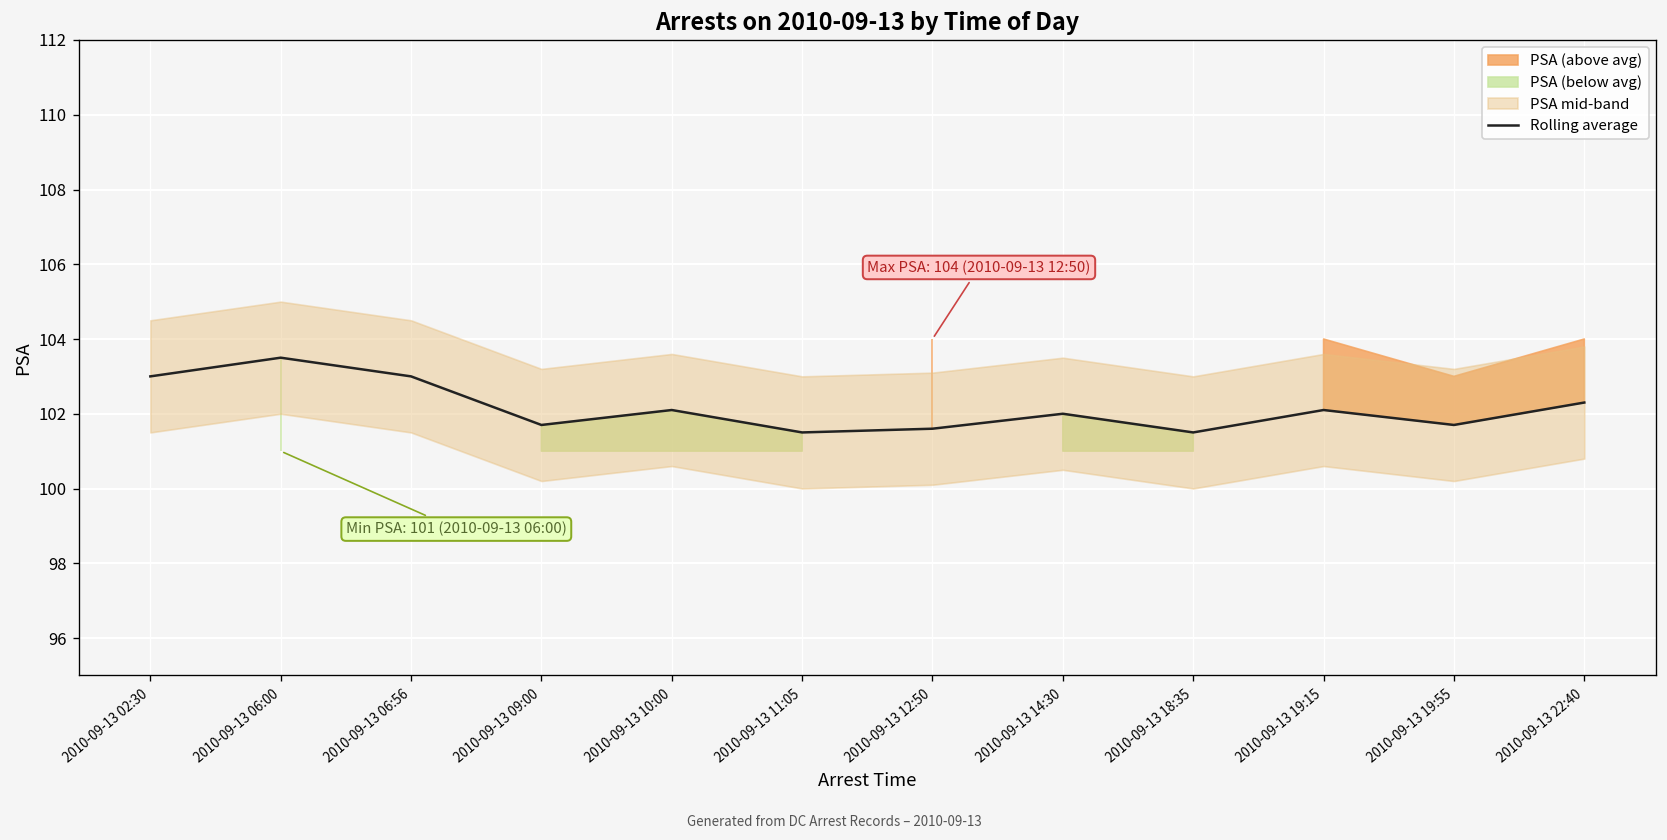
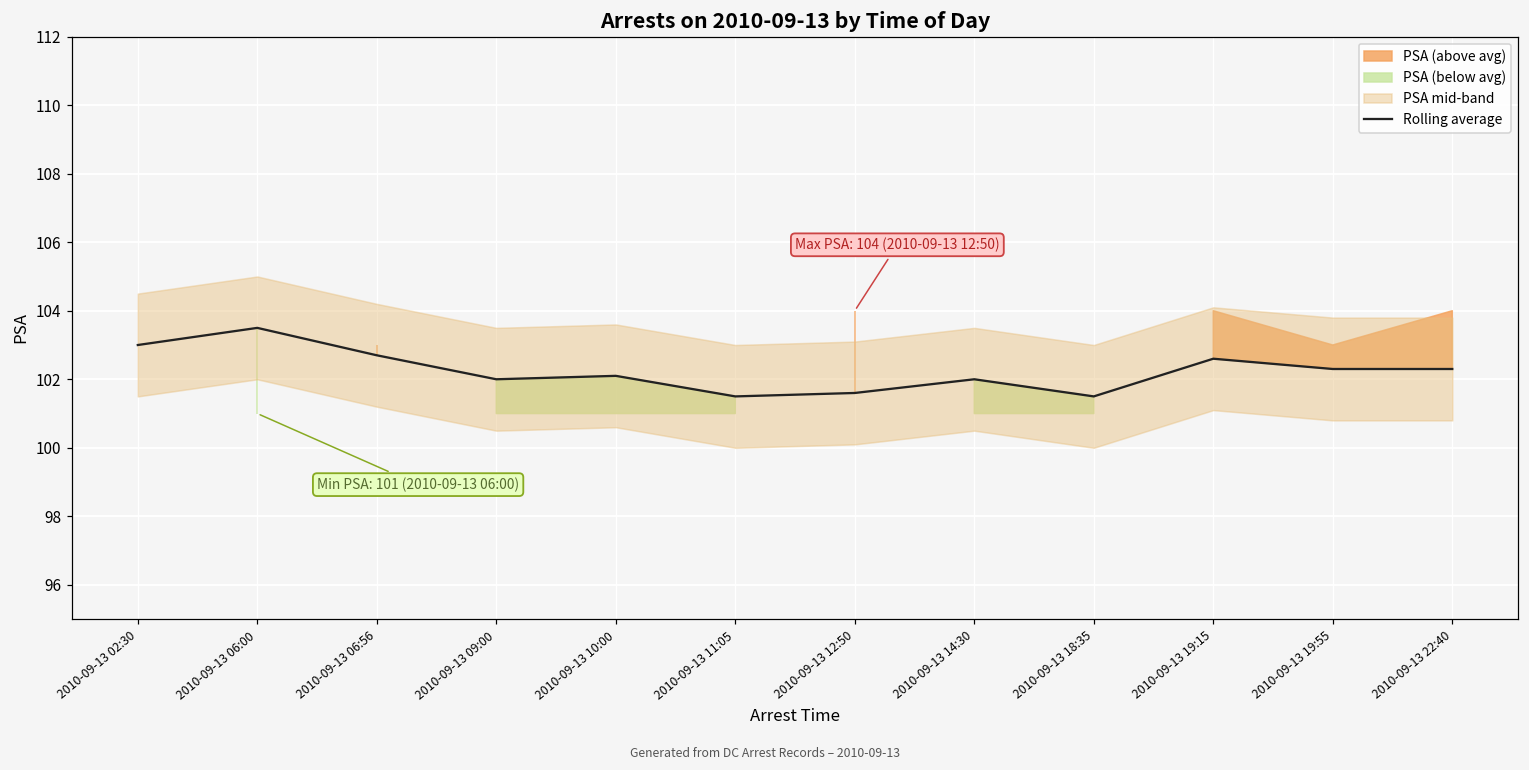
  {
    "Rolling average": {
      "2010-09-13 02:30": 103.0,
      "2010-09-13 06:00": 103.5,
-     "2010-09-13 06:56": 103.0,
-     "2010-09-13 09:00": 101.7,
+     "2010-09-13 06:56": 102.7,
+     "2010-09-13 09:00": 102.0,
      "2010-09-13 10:00": 102.1,
      "2010-09-13 11:05": 101.5,
      "2010-09-13 12:50": 101.6,
      "2010-09-13 14:30": 102.0,
      "2010-09-13 18:35": 101.5,
-     "2010-09-13 19:15": 102.1,
-     "2010-09-13 19:55": 101.7,
+     "2010-09-13 19:15": 102.6,
+     "2010-09-13 19:55": 102.3,
      "2010-09-13 22:40": 102.3
    }
  }
